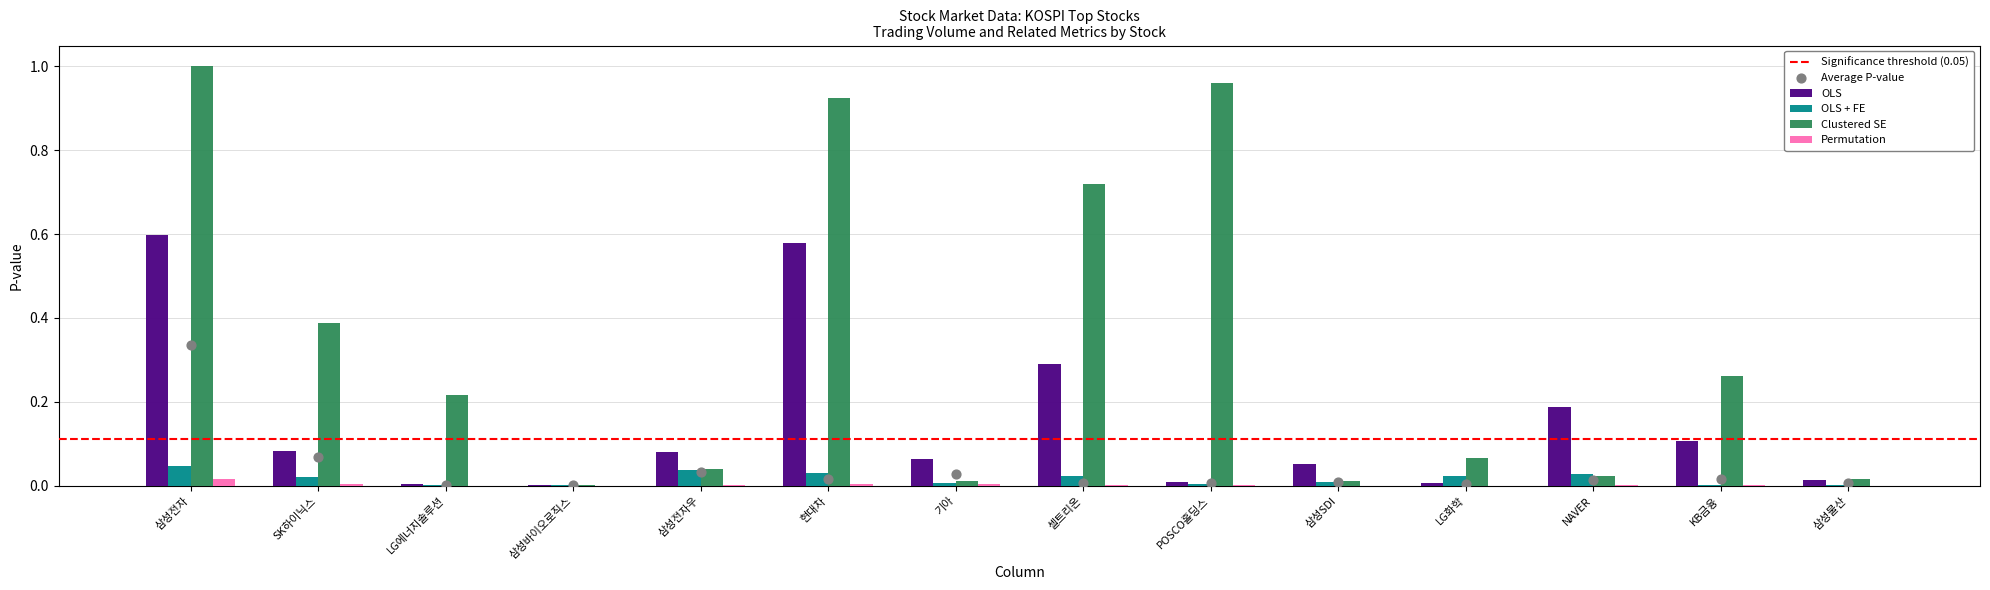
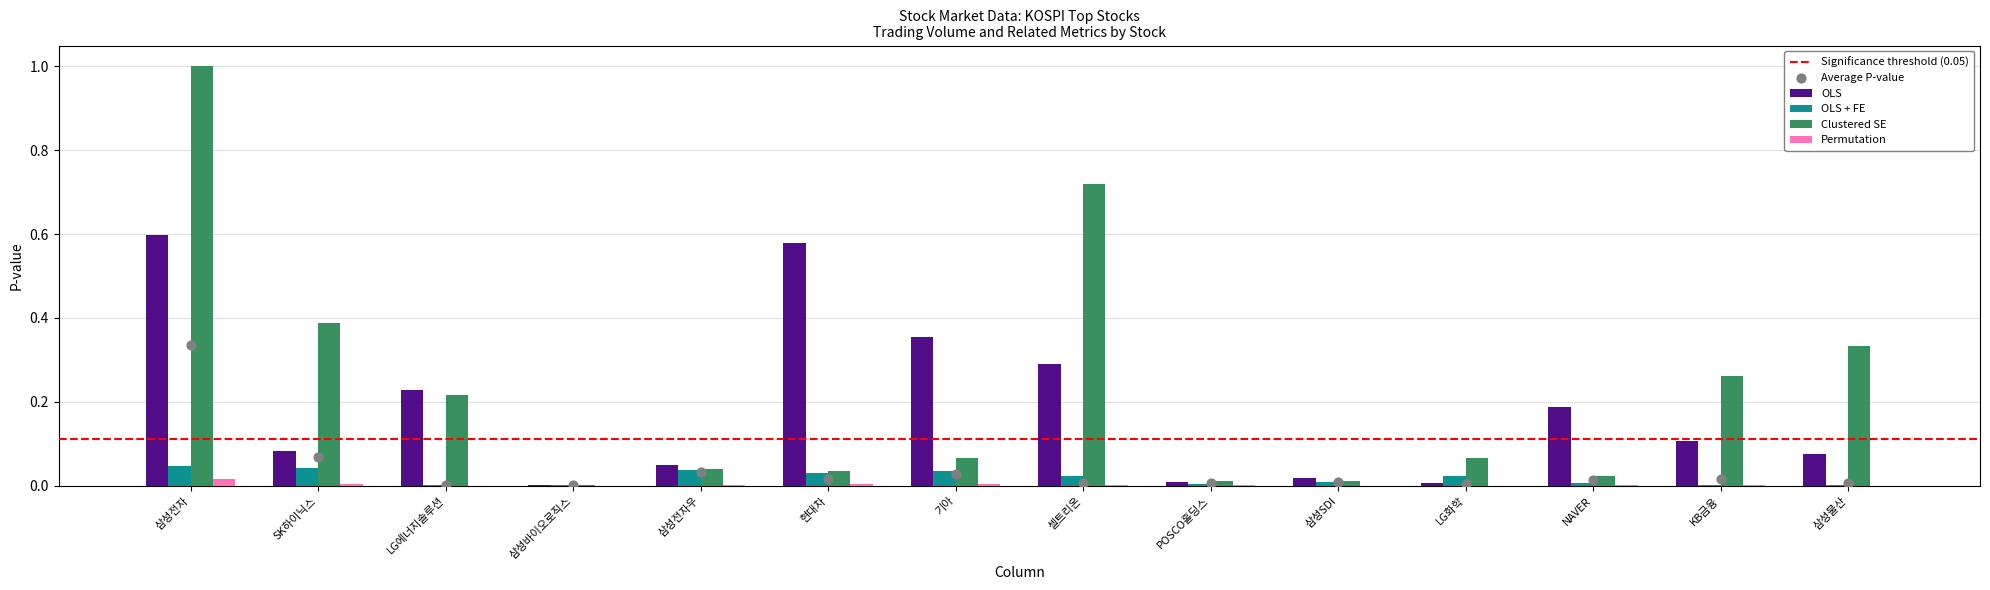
  {
    "OLS": {
      "삼성전자": 0.60,
      "SK하이닉스": 0.08,
-     "LG에너지솔루션": 0.00,
-     "삼성전자우": 0.08,
+     "LG에너지솔루션": 0.23,
+     "삼성전자우": 0.05,
      "현대차": 0.58,
-     "기아": 0.06,
+     "기아": 0.36,
      "셀트리온": 0.29,
      "POSCO홀딩스": 0.01,
-     "삼성SDI": 0.05,
+     "삼성SDI": 0.02,
      "NAVER": 0.19,
      "KB금융": 0.11,
-     "삼성물산": 0.01
+     "삼성물산": 0.08
    },
    "OLS + FE": {
      "삼성전자": 0.05,
-     "SK하이닉스": 0.02,
+     "SK하이닉스": 0.04,
      "삼성전자우": 0.04,
      "현대차": 0.03,
-     "기아": 0.01,
+     "기아": 0.04,
      "셀트리온": 0.02,
      "삼성SDI": 0.01,
      "LG화학": 0.02,
-     "NAVER": 0.03
+     "NAVER": 0.01
    },
    "Clustered SE": {
      "삼성전자": 1.00,
      "SK하이닉스": 0.39,
      "LG에너지솔루션": 0.22,
      "삼성전자우": 0.04,
-     "현대차": 0.93,
-     "기아": 0.01,
+     "현대차": 0.04,
+     "기아": 0.07,
      "셀트리온": 0.72,
-     "POSCO홀딩스": 0.96,
+     "POSCO홀딩스": 0.01,
      "삼성SDI": 0.01,
      "LG화학": 0.07,
      "NAVER": 0.02,
      "KB금융": 0.26,
-     "삼성물산": 0.02
+     "삼성물산": 0.33
    },
    "Permutation": {
      "삼성전자": 0.01
    }
  }
